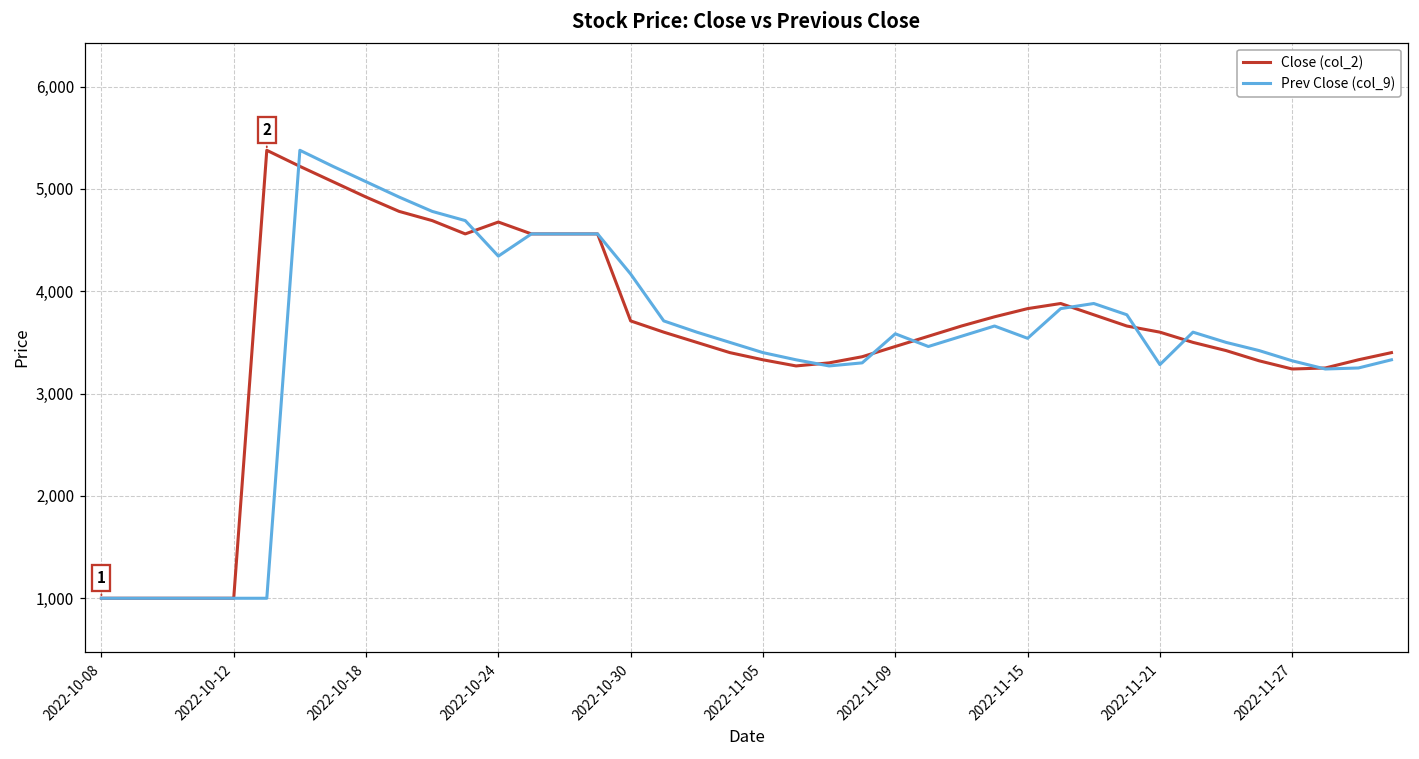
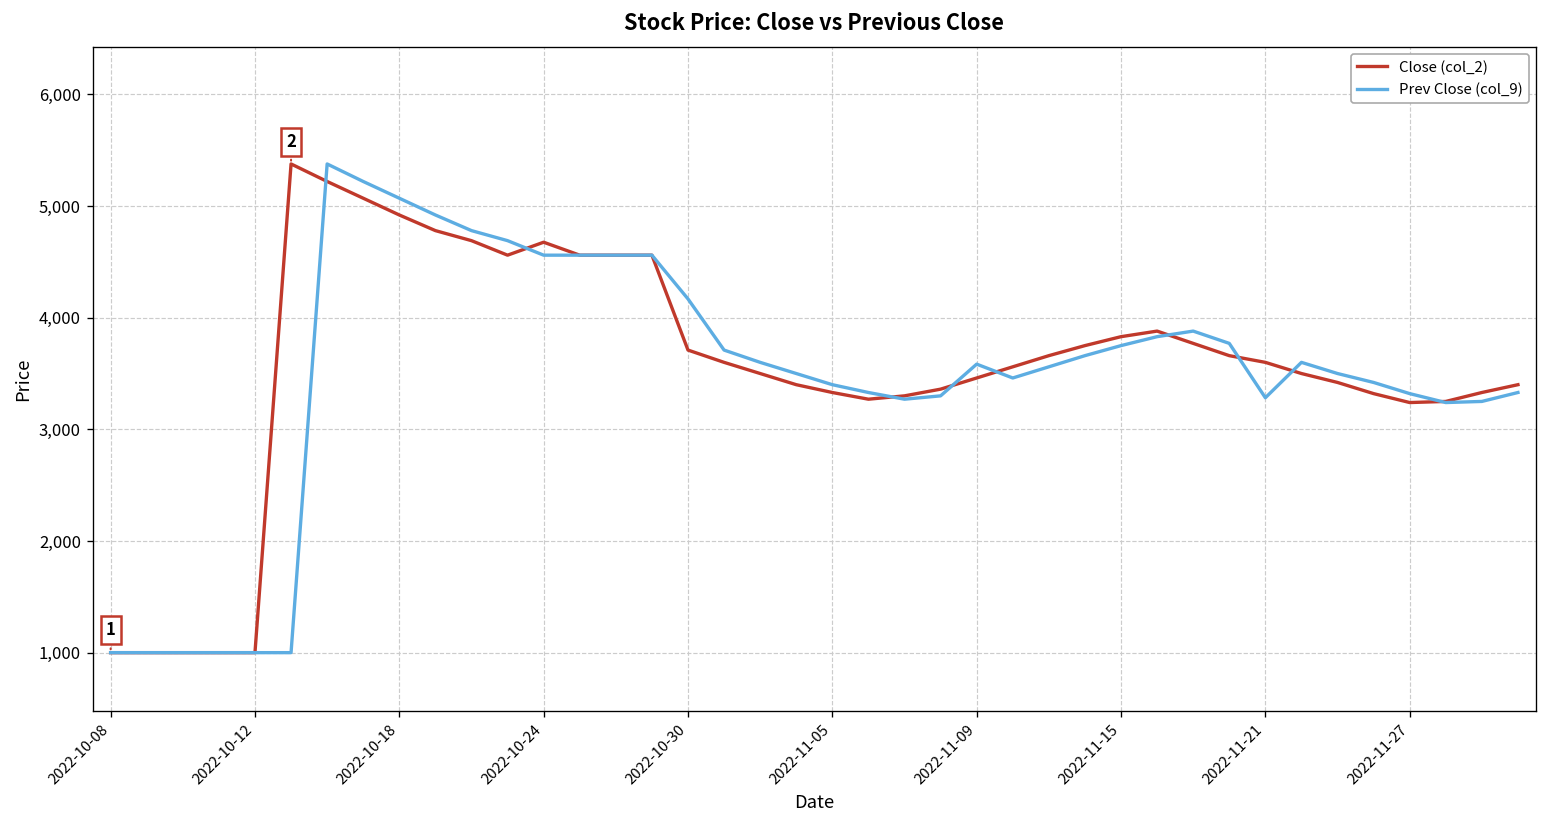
  {
    "Close (col_2)": {
      "2022-10-18": "4,900",
      "2022-10-24": "4,700",
      "2022-10-30": "3,700",
      "2022-11-05": "3,300",
      "2022-11-09": "3,500",
      "2022-11-15": "3,800",
      "2022-11-21": "3,600",
      "2022-11-27": "3,200"
    },
    "Prev Close (col_9)": {
      "2022-10-18": "5,100",
-     "2022-10-24": "4,300",
+     "2022-10-24": "4,600",
      "2022-10-30": "4,200",
      "2022-11-05": "3,400",
      "2022-11-09": "3,600",
-     "2022-11-15": "3,500",
+     "2022-11-15": "3,800",
      "2022-11-21": "3,300",
      "2022-11-27": "3,300"
    }
  }
